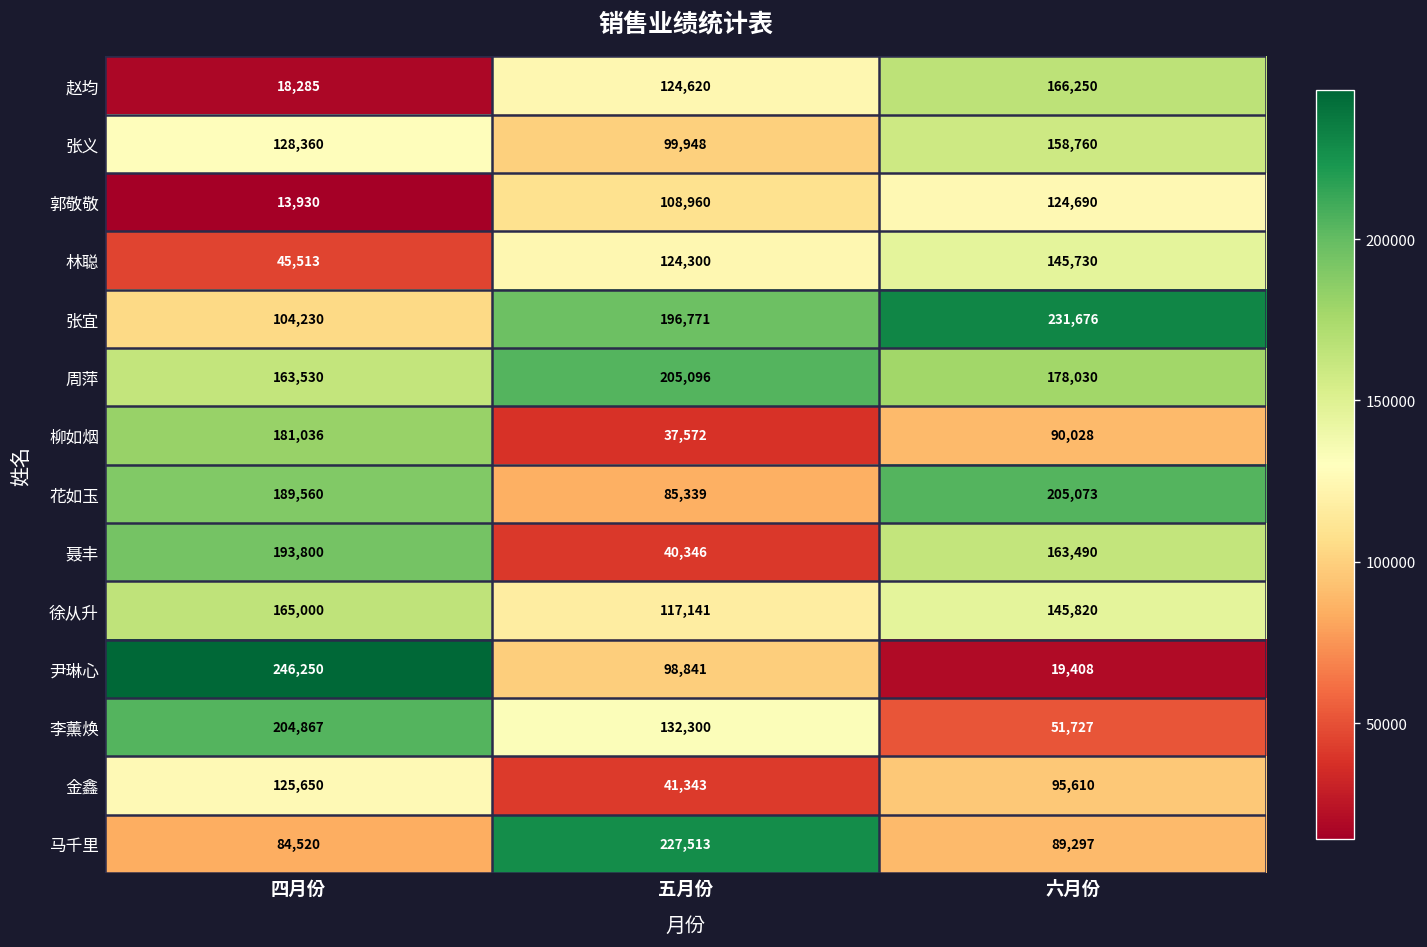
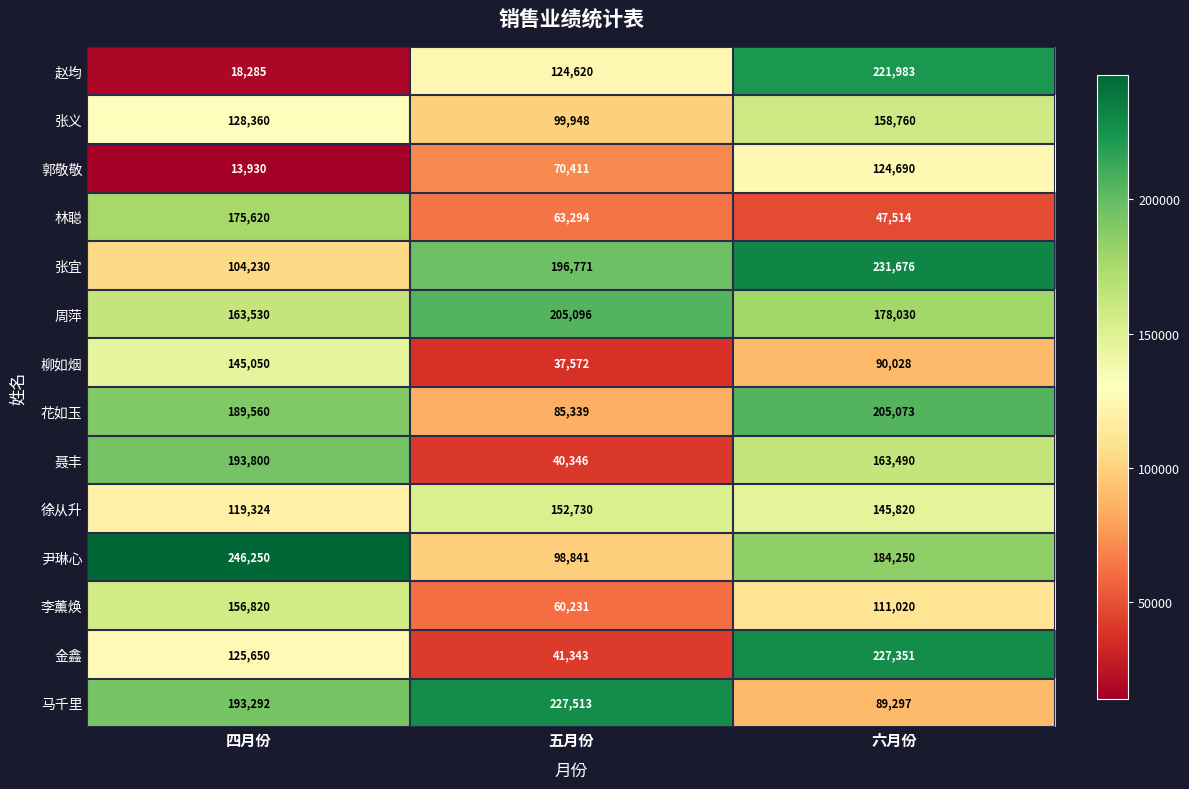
  {
    "赵均": {
      "四月份": "18,285",
      "五月份": "124,620",
-     "六月份": "166,250"
+     "六月份": "221,983"
    },
    "张义": {
      "四月份": "128,360",
      "五月份": "99,948",
      "六月份": "158,760"
    },
    "郭敬敬": {
      "四月份": "13,930",
-     "五月份": "108,960",
+     "五月份": "70,411",
      "六月份": "124,690"
    },
    "林聪": {
-     "四月份": "45,513",
-     "五月份": "124,300",
-     "六月份": "145,730"
+     "四月份": "175,620",
+     "五月份": "63,294",
+     "六月份": "47,514"
    },
    "张宜": {
      "四月份": "104,230",
      "五月份": "196,771",
      "六月份": "231,676"
    },
    "周萍": {
      "四月份": "163,530",
      "五月份": "205,096",
      "六月份": "178,030"
    },
    "柳如烟": {
-     "四月份": "181,036",
+     "四月份": "145,050",
      "五月份": "37,572",
      "六月份": "90,028"
    },
    "花如玉": {
      "四月份": "189,560",
      "五月份": "85,339",
      "六月份": "205,073"
    },
    "聂丰": {
      "四月份": "193,800",
      "五月份": "40,346",
      "六月份": "163,490"
    },
    "徐从升": {
-     "四月份": "165,000",
-     "五月份": "117,141",
+     "四月份": "119,324",
+     "五月份": "152,730",
      "六月份": "145,820"
    },
    "尹琳心": {
      "四月份": "246,250",
      "五月份": "98,841",
-     "六月份": "19,408"
+     "六月份": "184,250"
    },
    "李薰焕": {
-     "四月份": "204,867",
-     "五月份": "132,300",
-     "六月份": "51,727"
+     "四月份": "156,820",
+     "五月份": "60,231",
+     "六月份": "111,020"
    },
    "金鑫": {
      "四月份": "125,650",
      "五月份": "41,343",
-     "六月份": "95,610"
+     "六月份": "227,351"
    },
    "马千里": {
-     "四月份": "84,520",
+     "四月份": "193,292",
      "五月份": "227,513",
      "六月份": "89,297"
    }
  }
